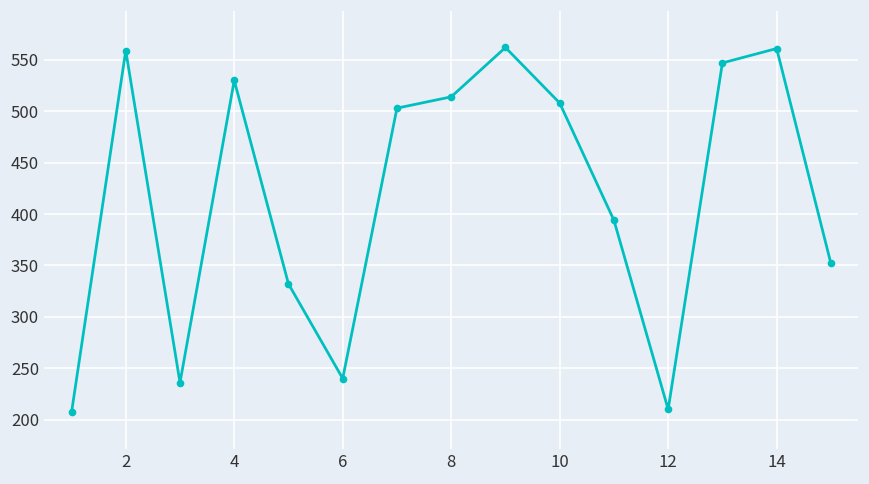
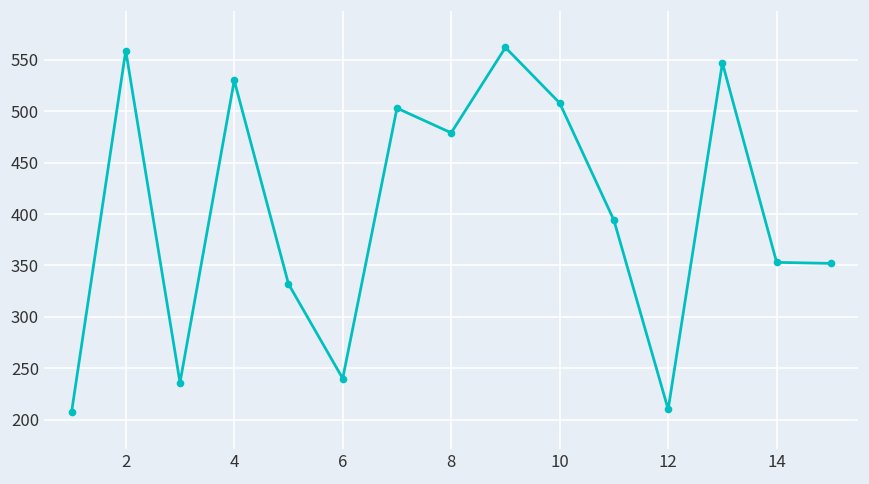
  {
    "2": 560,
    "4": 530,
    "6": 240,
-   "8": 510,
+   "8": 480,
    "10": 510,
    "12": 210,
-   "14": 560
+   "14": 350
  }
